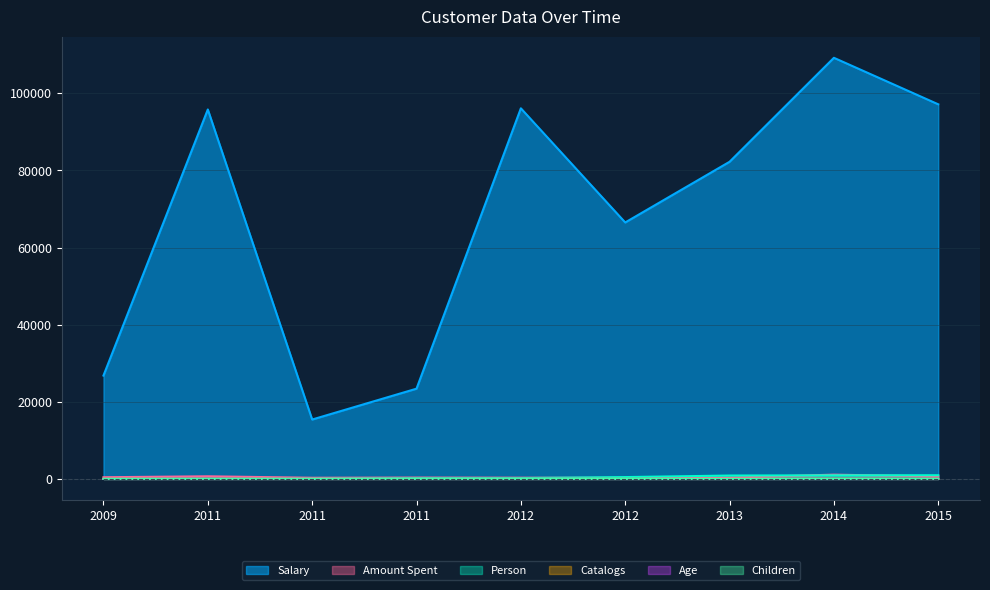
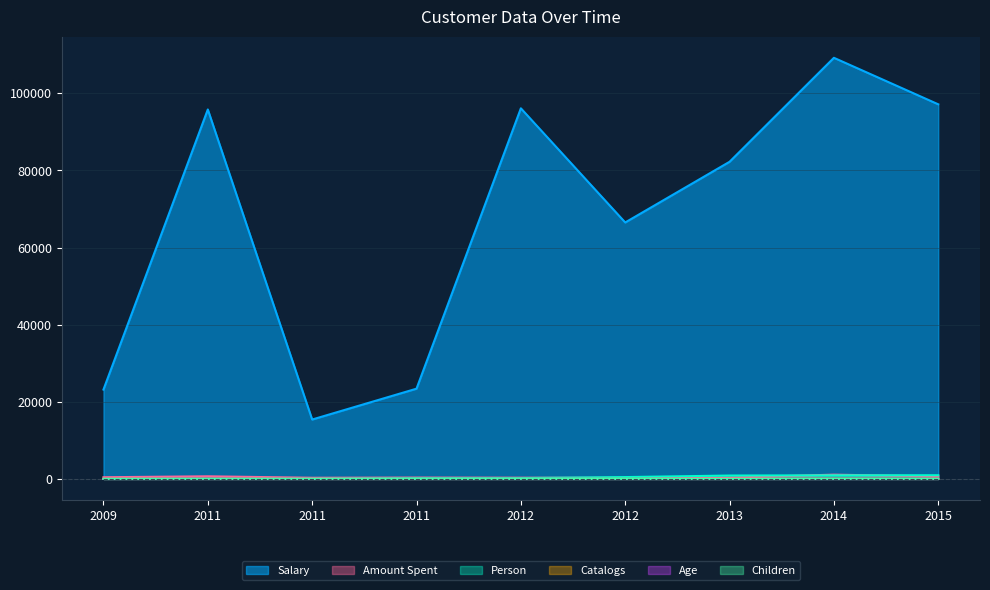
  {
    "Salary": {
-     "2009": 27000,
+     "2009": 23000,
      "2013": 82000,
      "2014": 109000,
      "2015": 97000
    }
  }
